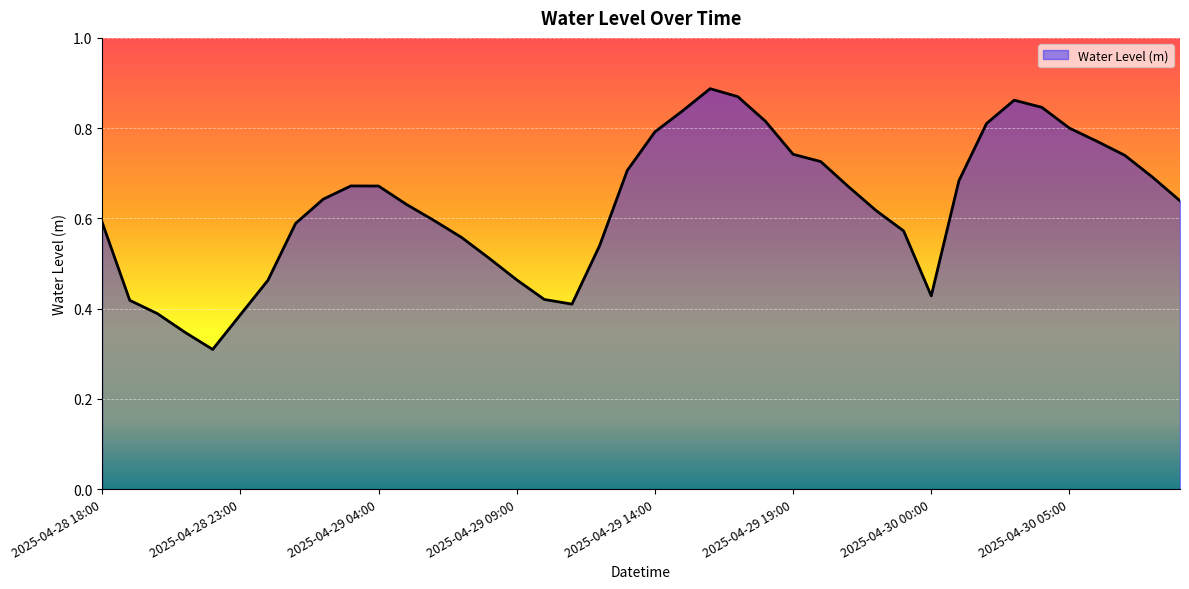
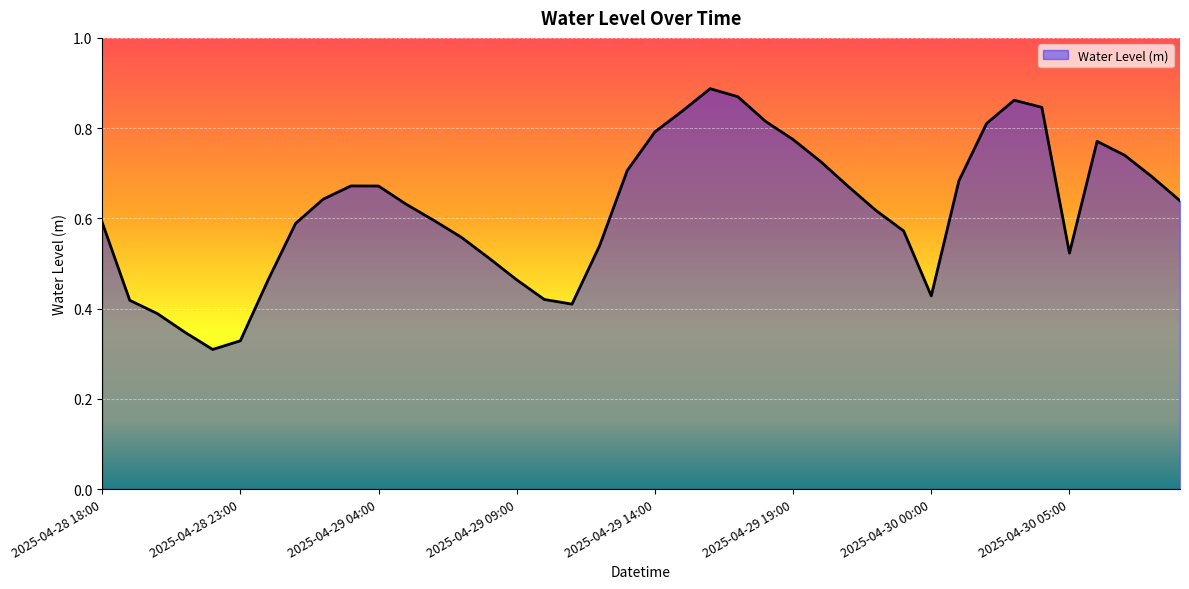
  {
    "2025-04-28 18:00": 0.59,
-   "2025-04-28 23:00": 0.39,
+   "2025-04-28 23:00": 0.33,
    "2025-04-29 04:00": 0.67,
    "2025-04-29 09:00": 0.46,
    "2025-04-29 14:00": 0.79,
-   "2025-04-29 19:00": 0.74,
+   "2025-04-29 19:00": 0.77,
    "2025-04-30 00:00": 0.43,
-   "2025-04-30 05:00": 0.80
+   "2025-04-30 05:00": 0.52
  }
